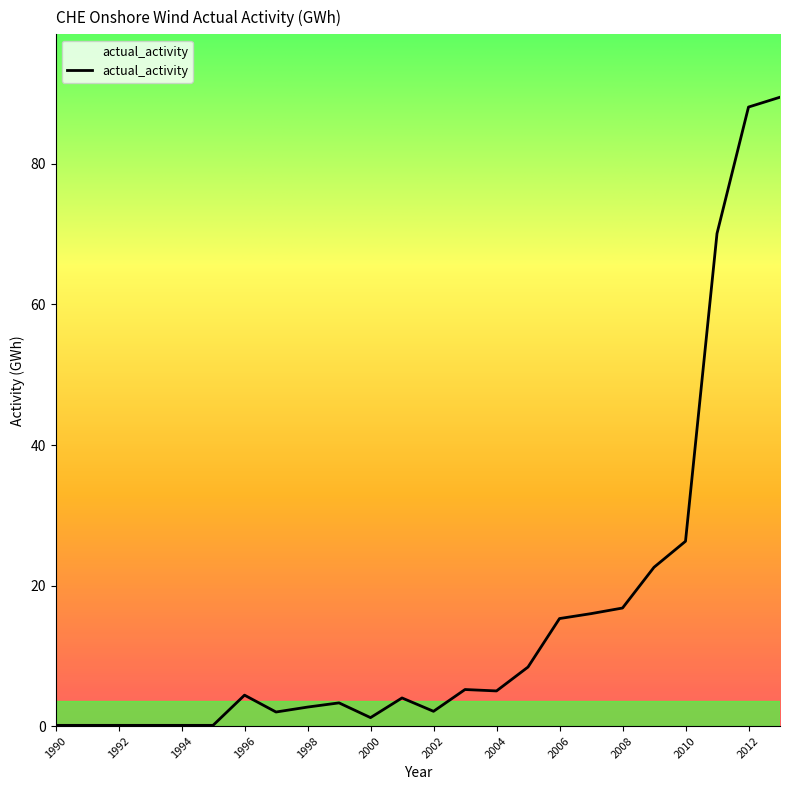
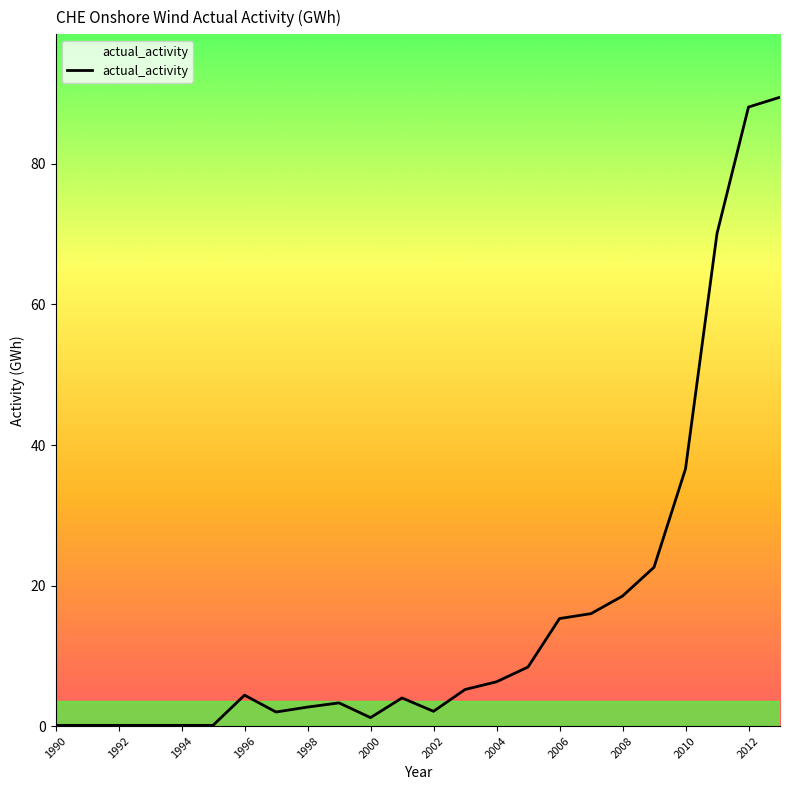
  {
    "1996": 4,
-   "2004": 5,
+   "2004": 6,
    "2006": 15,
-   "2008": 17,
-   "2010": 26,
+   "2008": 19,
+   "2010": 37,
    "2012": 88
  }
